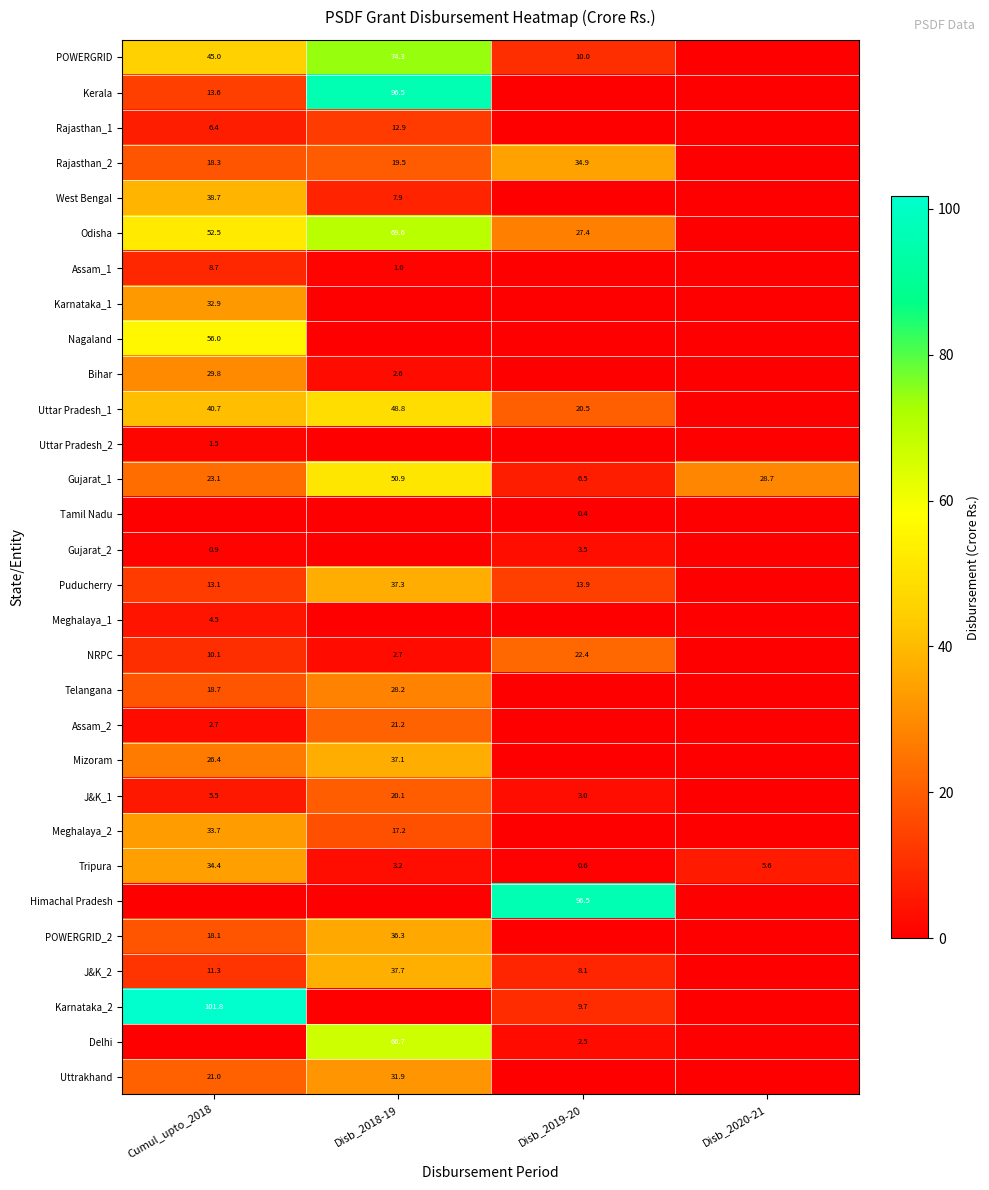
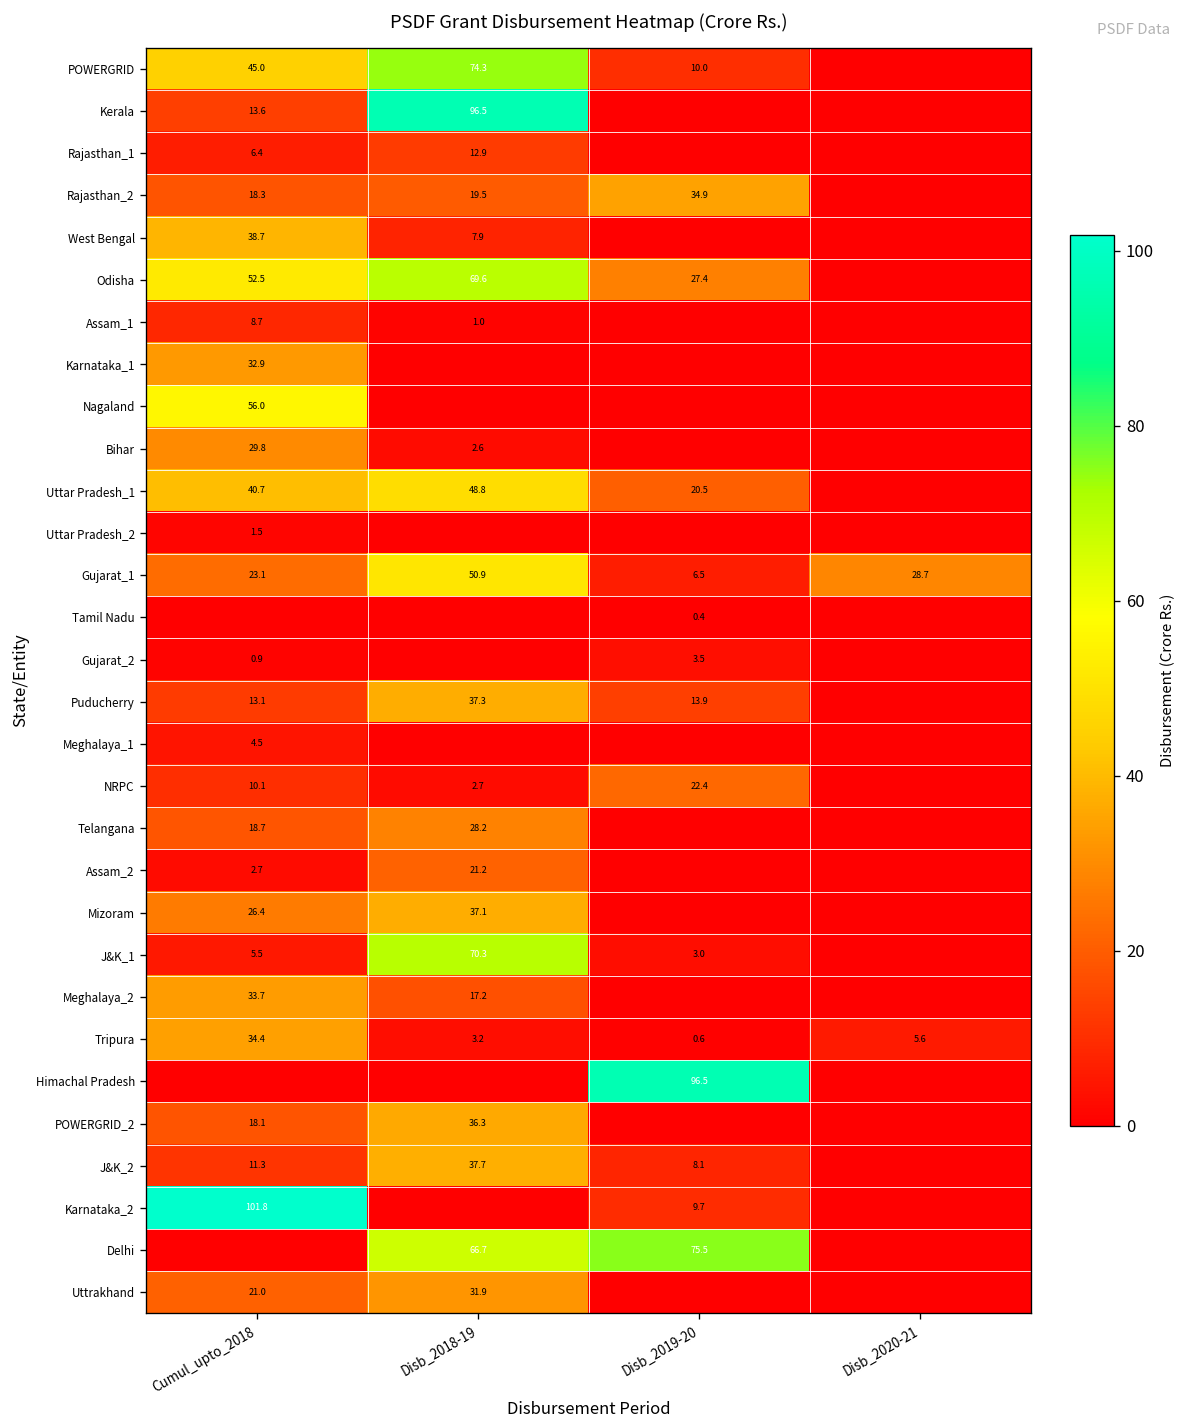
  {
    "POWERGRID": {
      "Cumul_upto_2018": 45.0,
      "Disb_2018-19": 74.3,
      "Disb_2019-20": 10.0
    },
    "Kerala": {
      "Cumul_upto_2018": 13.6,
      "Disb_2018-19": 96.5
    },
    "Rajasthan_1": {
      "Cumul_upto_2018": 6.4,
      "Disb_2018-19": 12.9
    },
    "Rajasthan_2": {
      "Cumul_upto_2018": 18.3,
      "Disb_2018-19": 19.5,
      "Disb_2019-20": 34.9
    },
    "West Bengal": {
      "Cumul_upto_2018": 38.7,
      "Disb_2018-19": 7.9
    },
    "Odisha": {
      "Cumul_upto_2018": 52.5,
      "Disb_2018-19": 69.6,
      "Disb_2019-20": 27.4
    },
    "Assam_1": {
      "Cumul_upto_2018": 8.7,
      "Disb_2018-19": 1.0
    },
    "Karnataka_1": {
      "Cumul_upto_2018": 32.9
    },
    "Nagaland": {
      "Cumul_upto_2018": 56.0
    },
    "Bihar": {
      "Cumul_upto_2018": 29.8,
      "Disb_2018-19": 2.6
    },
    "Uttar Pradesh_1": {
      "Cumul_upto_2018": 40.7,
      "Disb_2018-19": 48.8,
      "Disb_2019-20": 20.5
    },
    "Uttar Pradesh_2": {
      "Cumul_upto_2018": 1.5
    },
    "Gujarat_1": {
      "Cumul_upto_2018": 23.1,
      "Disb_2018-19": 50.9,
      "Disb_2019-20": 6.5,
      "Disb_2020-21": 28.7
    },
    "Tamil Nadu": {
      "Disb_2019-20": 0.4
    },
    "Gujarat_2": {
      "Cumul_upto_2018": 0.9,
      "Disb_2019-20": 3.5
    },
    "Puducherry": {
      "Cumul_upto_2018": 13.1,
      "Disb_2018-19": 37.3,
      "Disb_2019-20": 13.9
    },
    "Meghalaya_1": {
      "Cumul_upto_2018": 4.5
    },
    "NRPC": {
      "Cumul_upto_2018": 10.1,
      "Disb_2018-19": 2.7,
      "Disb_2019-20": 22.4
    },
    "Telangana": {
      "Cumul_upto_2018": 18.7,
      "Disb_2018-19": 28.2
    },
    "Assam_2": {
      "Cumul_upto_2018": 2.7,
      "Disb_2018-19": 21.2
    },
    "Mizoram": {
      "Cumul_upto_2018": 26.4,
      "Disb_2018-19": 37.1
    },
    "J&K_1": {
      "Cumul_upto_2018": 5.5,
-     "Disb_2018-19": 20.1,
+     "Disb_2018-19": 70.3,
      "Disb_2019-20": 3.0
    },
    "Meghalaya_2": {
      "Cumul_upto_2018": 33.7,
      "Disb_2018-19": 17.2
    },
    "Tripura": {
      "Cumul_upto_2018": 34.4,
      "Disb_2018-19": 3.2,
      "Disb_2019-20": 0.6,
      "Disb_2020-21": 5.6
    },
    "Himachal Pradesh": {
      "Disb_2019-20": 96.5
    },
    "POWERGRID_2": {
      "Cumul_upto_2018": 18.1,
      "Disb_2018-19": 36.3
    },
    "J&K_2": {
      "Cumul_upto_2018": 11.3,
      "Disb_2018-19": 37.7,
      "Disb_2019-20": 8.1
    },
    "Karnataka_2": {
      "Cumul_upto_2018": 101.8,
      "Disb_2019-20": 9.7
    },
    "Delhi": {
      "Disb_2018-19": 66.7,
-     "Disb_2019-20": 2.5
+     "Disb_2019-20": 75.5
    },
    "Uttrakhand": {
      "Cumul_upto_2018": 21.0,
      "Disb_2018-19": 31.9
    }
  }
